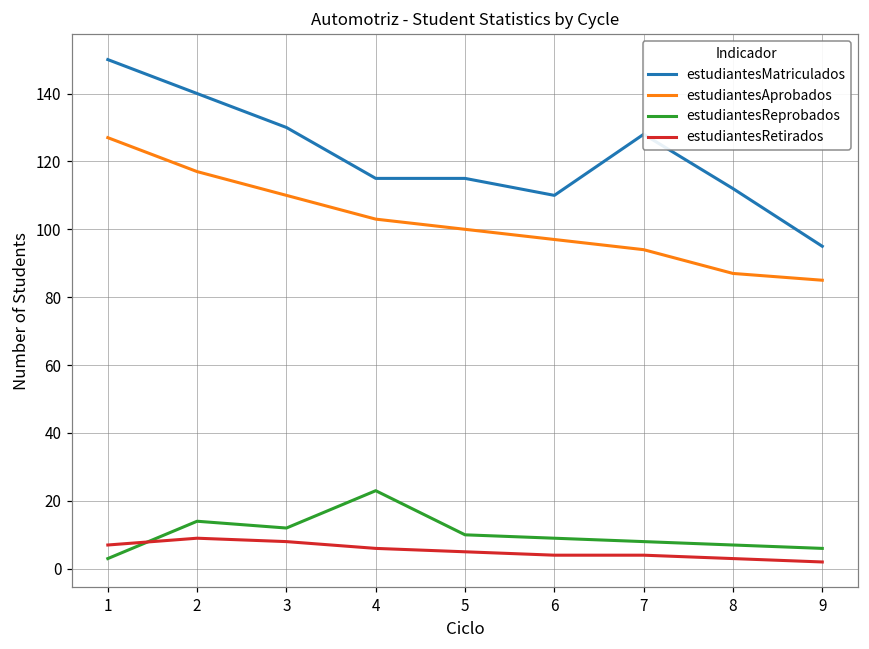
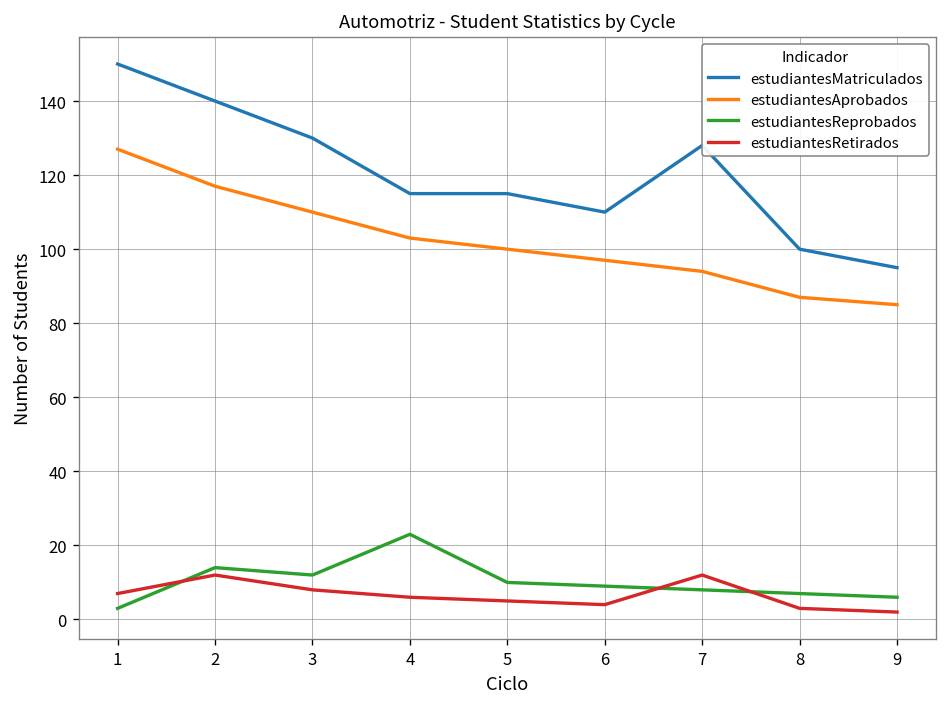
  {
    "estudiantesMatriculados": {
      "1": 150,
      "2": 140,
      "3": 130,
      "4": 115,
      "5": 115,
      "6": 110,
-     "8": 112,
+     "8": 100,
      "9": 95
    },
    "estudiantesAprobados": {
      "1": 127,
      "2": 117,
      "3": 110,
      "4": 103,
      "5": 100,
      "6": 97,
      "7": 94,
      "8": 87,
      "9": 85
    },
    "estudiantesReprobados": {
      "1": 3,
      "2": 14,
      "3": 12,
      "4": 23,
      "5": 10,
      "6": 9,
      "7": 8,
      "8": 7,
      "9": 6
    },
    "estudiantesRetirados": {
      "1": 7,
-     "2": 9,
+     "2": 12,
      "3": 8,
      "4": 6,
      "5": 5,
      "6": 4,
-     "7": 4,
+     "7": 12,
      "8": 3,
      "9": 2
    }
  }
